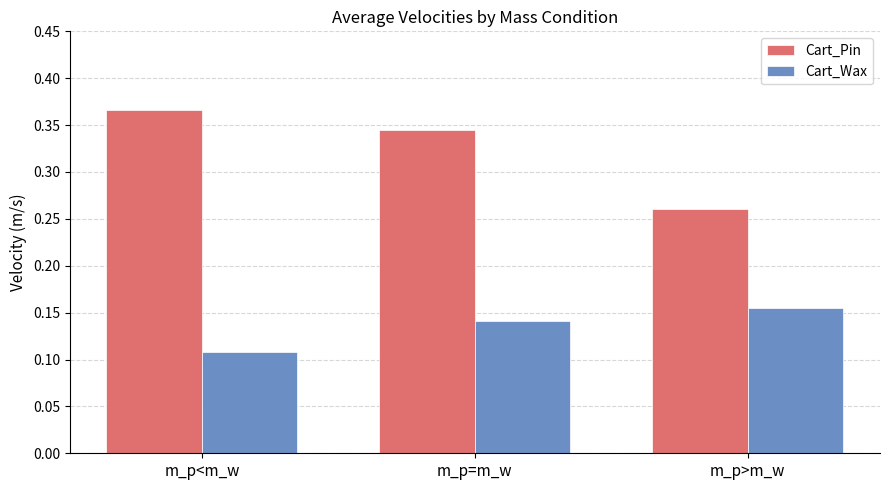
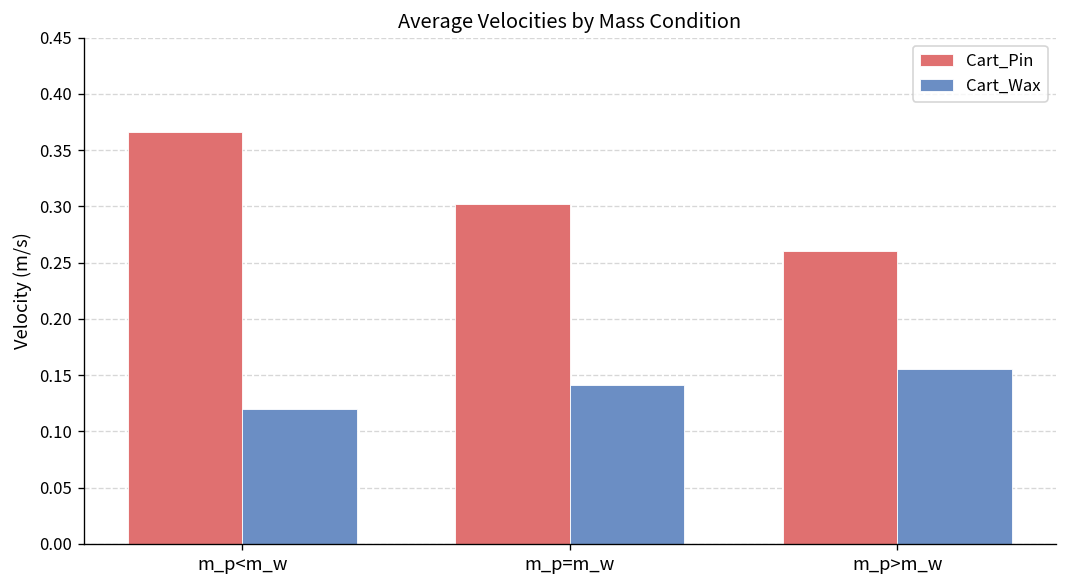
  {
    "Cart_Pin": {
      "m_p<m_w": 0.37,
-     "m_p=m_w": 0.34,
+     "m_p=m_w": 0.30,
      "m_p>m_w": 0.26
    },
    "Cart_Wax": {
-     "m_p<m_w": 0.11,
+     "m_p<m_w": 0.12,
      "m_p=m_w": 0.14,
      "m_p>m_w": 0.16
    }
  }
